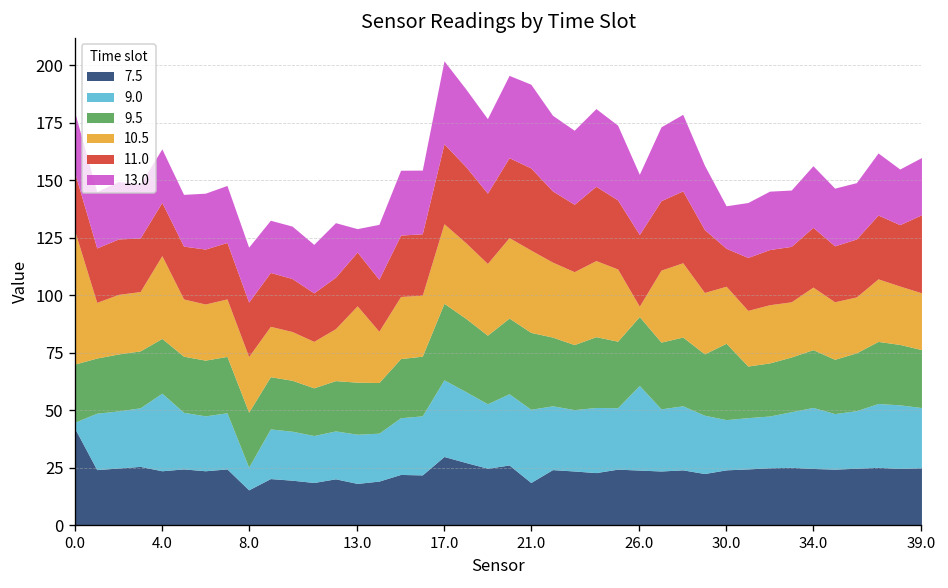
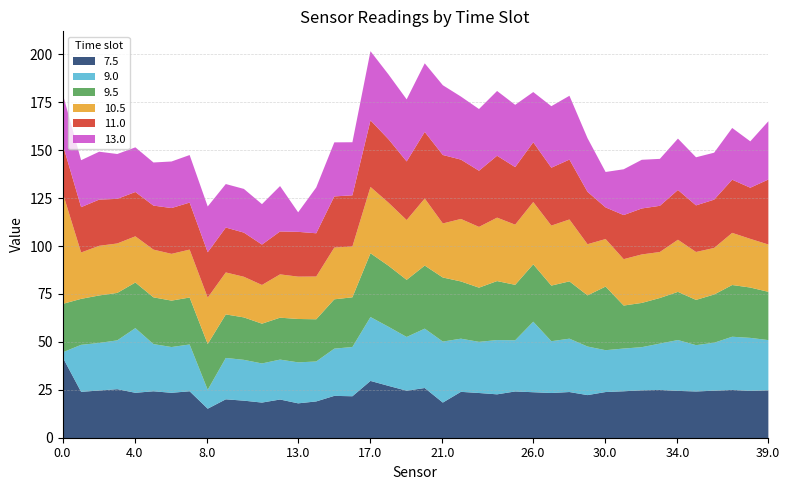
  {
    "7.5": {
      "0.0": 42,
      "4.0": 24,
      "8.0": 15,
      "13.0": 18,
      "17.0": 30,
      "21.0": 19,
      "26.0": 24,
      "30.0": 24,
      "34.0": 25,
      "39.0": 25
    },
    "9.0": {
      "0.0": 3,
      "4.0": 34,
      "8.0": 10,
      "13.0": 21,
      "17.0": 33,
      "21.0": 32,
      "26.0": 37,
      "30.0": 22,
      "34.0": 27,
      "39.0": 26
    },
    "9.5": {
      "0.0": 25,
      "4.0": 24,
      "8.0": 24,
      "13.0": 23,
      "17.0": 33,
      "21.0": 33,
      "26.0": 30,
      "30.0": 33,
      "34.0": 25,
      "39.0": 25
    },
    "10.5": {
      "0.0": 57,
-     "4.0": 36,
+     "4.0": 24,
      "8.0": 24,
-     "13.0": 33,
+     "13.0": 22,
      "17.0": 35,
-     "21.0": 36,
-     "26.0": 5,
+     "21.0": 28,
+     "26.0": 33,
      "30.0": 25,
      "34.0": 27,
      "39.0": 25
    },
    "11.0": {
      "0.0": 25,
      "4.0": 23,
      "8.0": 24,
      "13.0": 23,
      "17.0": 35,
      "21.0": 36,
      "26.0": 31,
      "30.0": 16,
      "34.0": 26,
      "39.0": 34
    },
    "13.0": {
      "0.0": 26,
      "4.0": 23,
      "8.0": 24,
      "13.0": 10,
      "17.0": 36,
      "21.0": 36,
      "26.0": 26,
      "30.0": 18,
      "34.0": 27,
-     "39.0": 25
+     "39.0": 30
    }
  }
